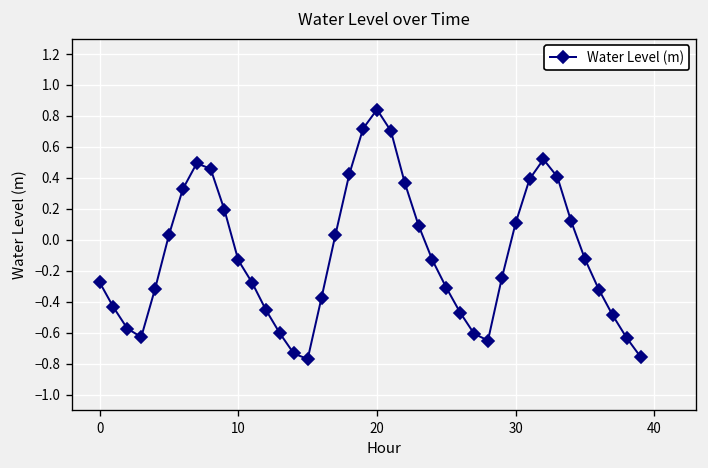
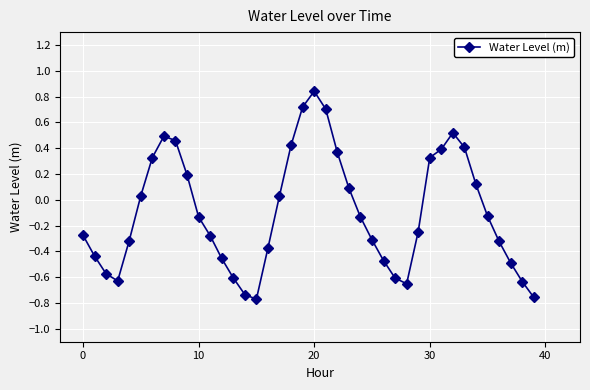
  {
    "0": -0.27,
    "10": -0.13,
    "20": 0.84,
-   "30": 0.11
+   "30": 0.33
  }
